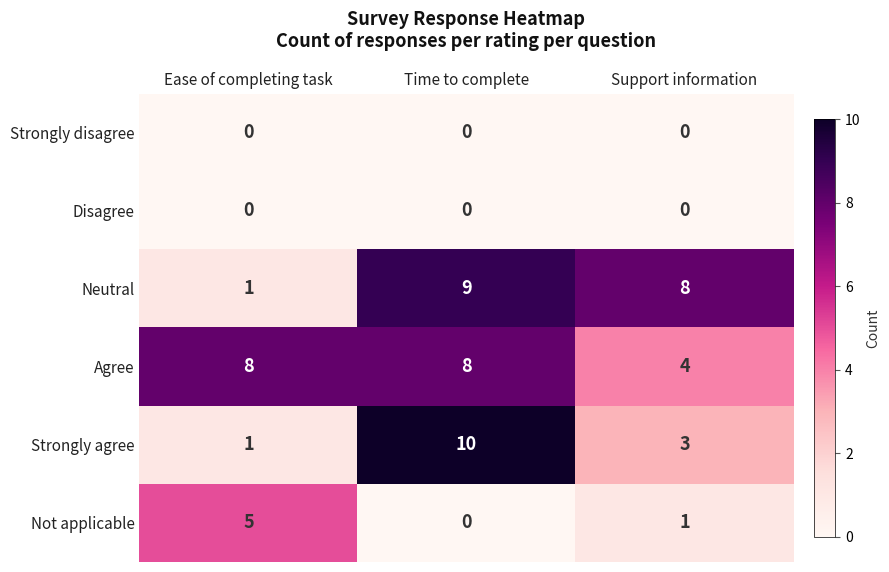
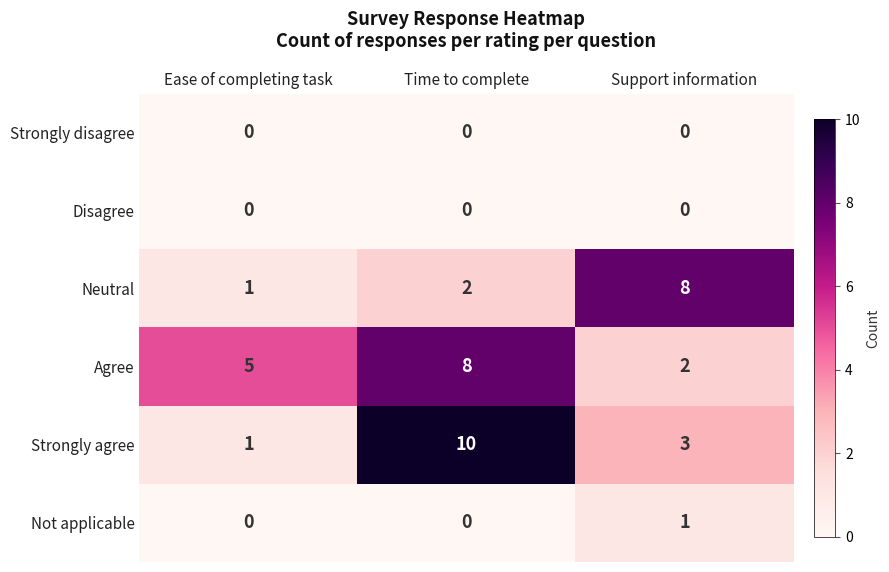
  {
    "Strongly disagree": {
      "Ease of completing task": 0,
      "Time to complete": 0,
      "Support information": 0
    },
    "Disagree": {
      "Ease of completing task": 0,
      "Time to complete": 0,
      "Support information": 0
    },
    "Neutral": {
      "Ease of completing task": 1,
-     "Time to complete": 9,
+     "Time to complete": 2,
      "Support information": 8
    },
    "Agree": {
-     "Ease of completing task": 8,
+     "Ease of completing task": 5,
      "Time to complete": 8,
-     "Support information": 4
+     "Support information": 2
    },
    "Strongly agree": {
      "Ease of completing task": 1,
      "Time to complete": 10,
      "Support information": 3
    },
    "Not applicable": {
-     "Ease of completing task": 5,
+     "Ease of completing task": 0,
      "Time to complete": 0,
      "Support information": 1
    }
  }
